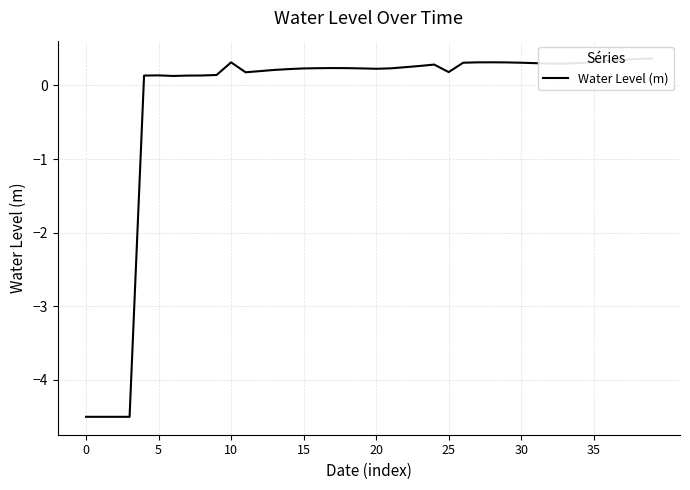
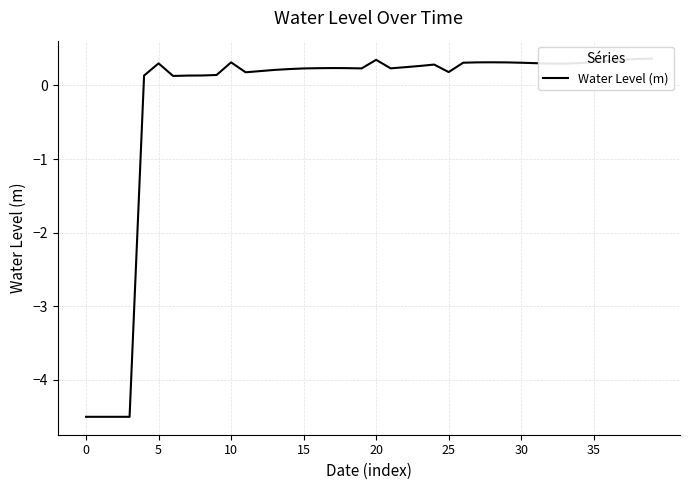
  {
    "0": -4.5,
-   "5": 0.1,
+   "5": 0.3,
    "10": 0.3,
    "15": 0.2,
-   "20": 0.2,
+   "20": 0.3,
    "25": 0.2,
    "30": 0.3
  }
